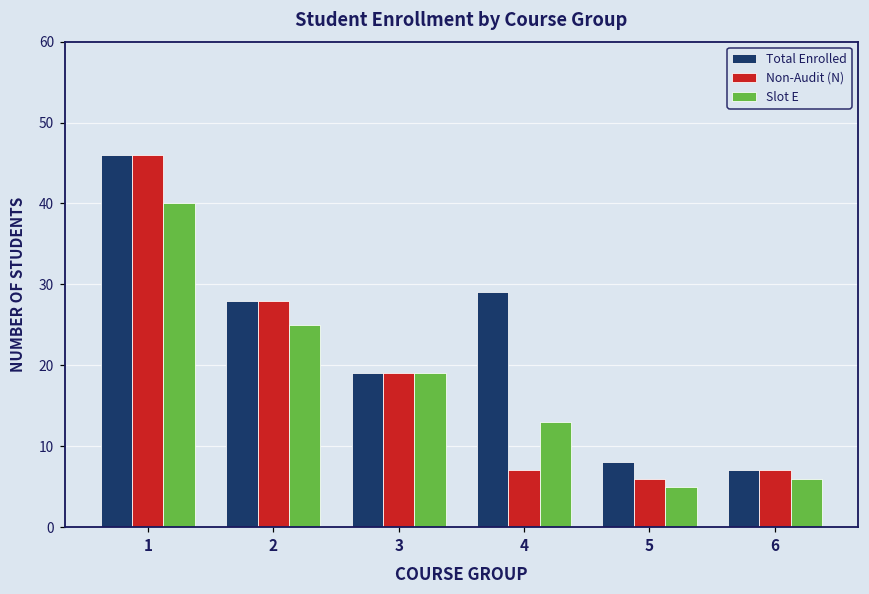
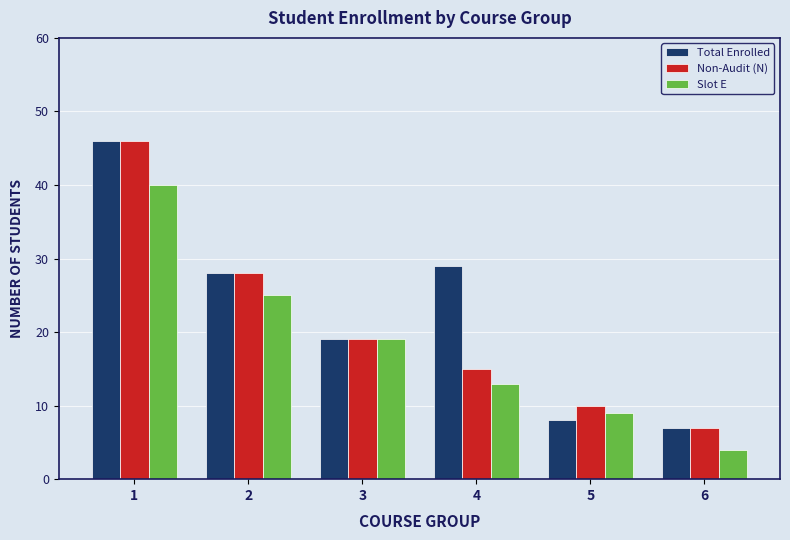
  {
    "Total Enrolled": {
      "1": 46,
      "2": 28,
      "3": 19,
      "4": 29,
      "5": 8,
      "6": 7
    },
    "Non-Audit (N)": {
      "1": 46,
      "2": 28,
      "3": 19,
-     "4": 7,
-     "5": 6,
+     "4": 15,
+     "5": 10,
      "6": 7
    },
    "Slot E": {
      "1": 40,
      "2": 25,
      "3": 19,
      "4": 13,
-     "5": 5,
-     "6": 6
+     "5": 9,
+     "6": 4
    }
  }
